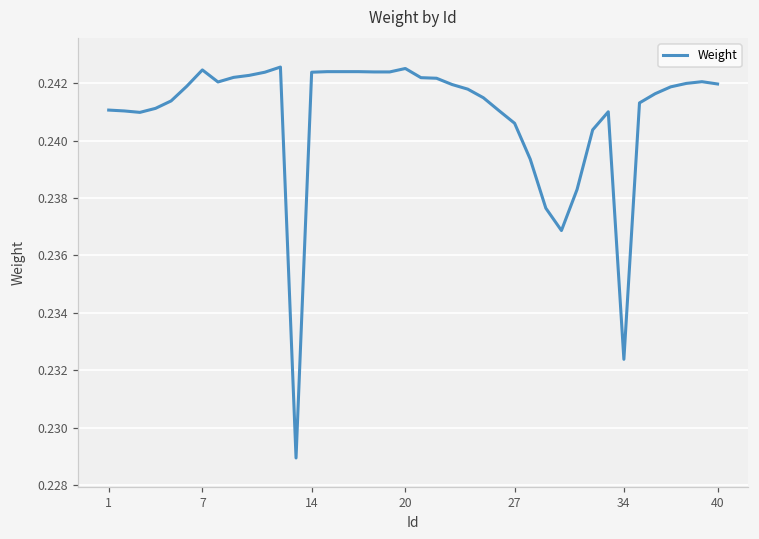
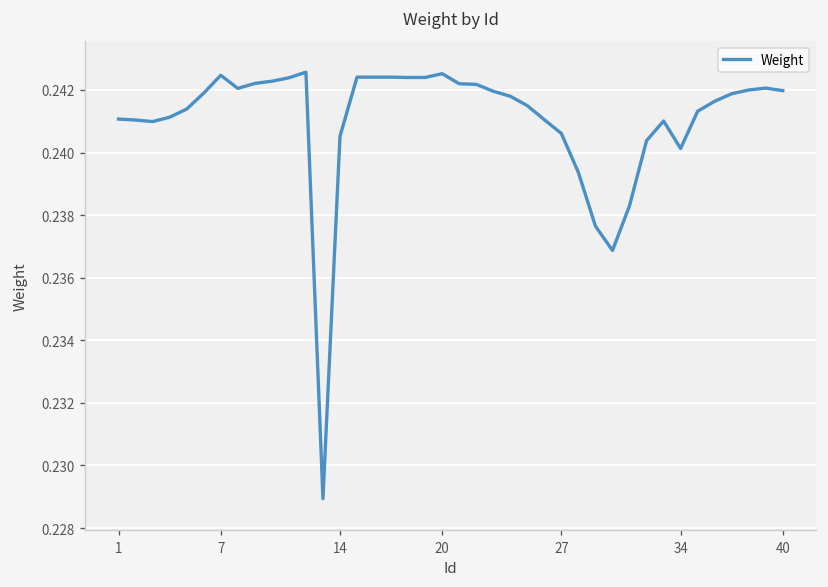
  {
    "1": 0.2411,
    "7": 0.2425,
-   "14": 0.2424,
+   "14": 0.2405,
    "20": 0.2425,
    "27": 0.2406,
-   "34": 0.2324,
+   "34": 0.2401,
    "40": 0.2420
  }
